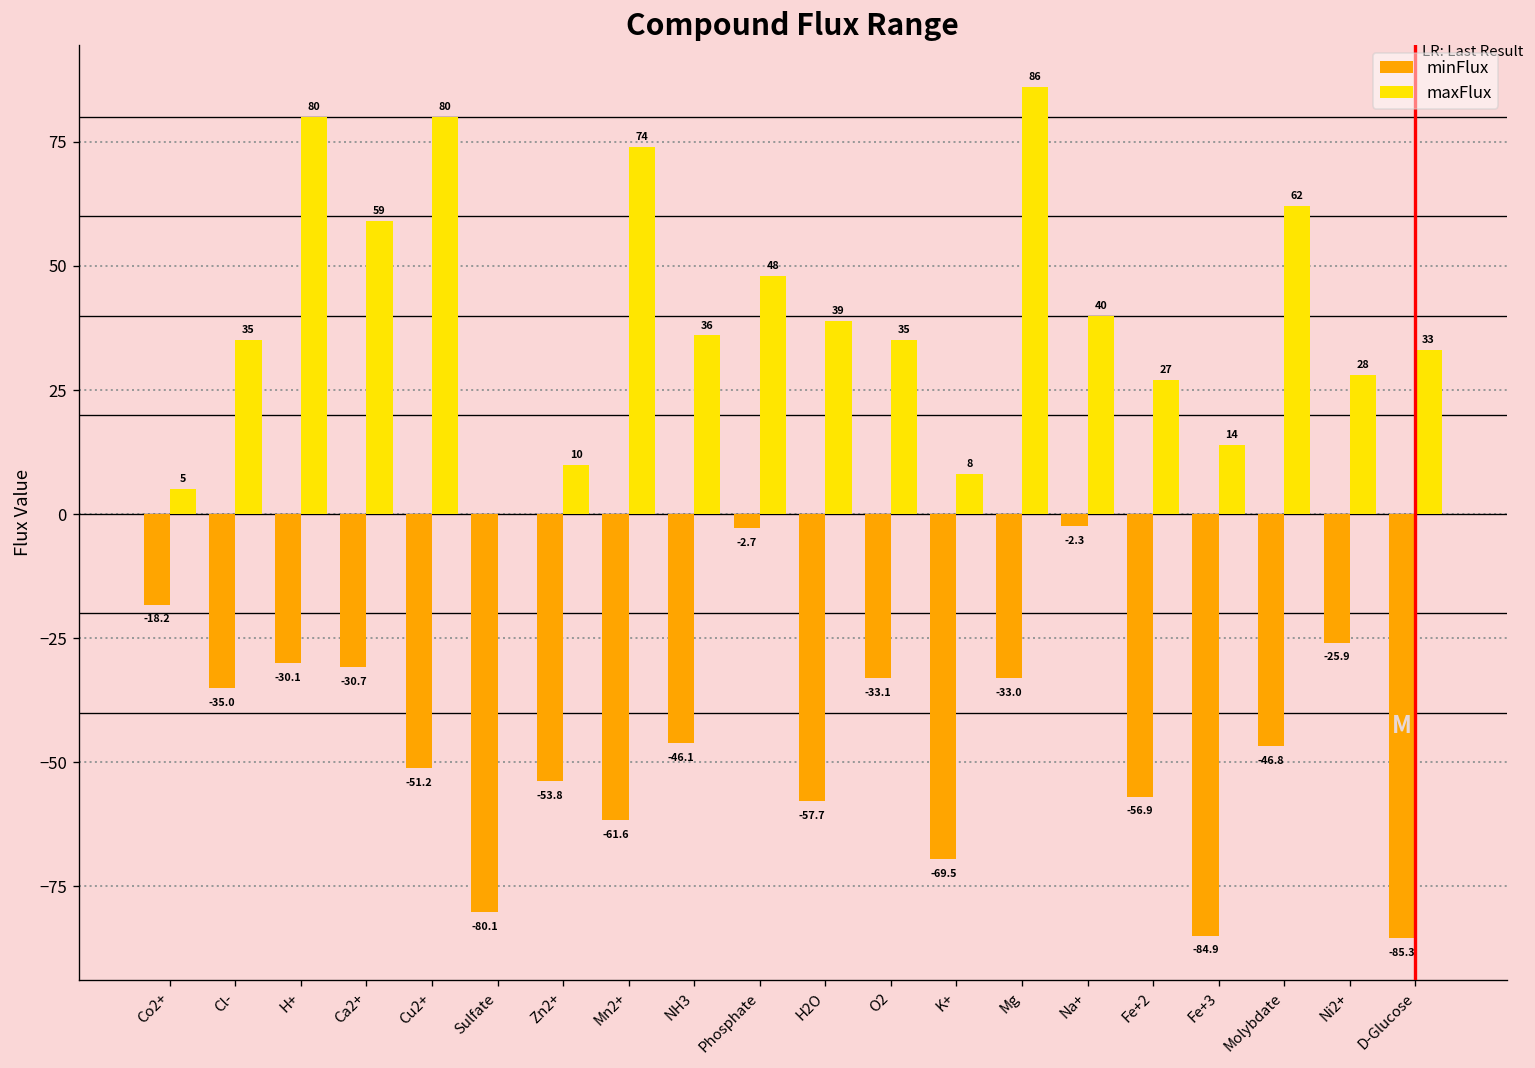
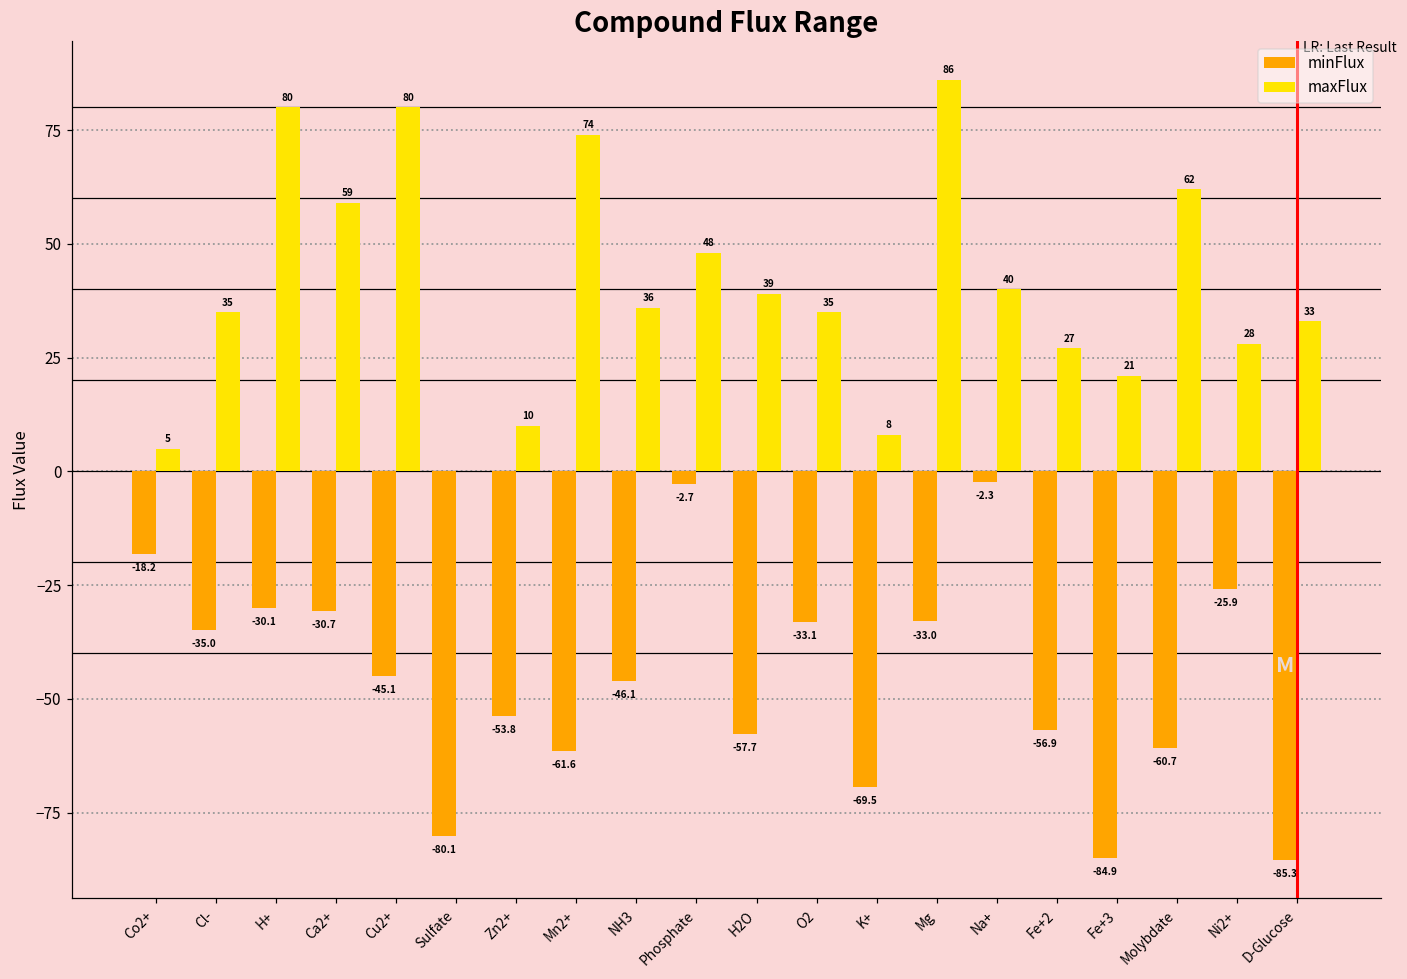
  {
    "minFlux": {
      "Co2+": -18.2,
      "Cl-": -35.0,
      "H+": -30.1,
      "Ca2+": -30.7,
-     "Cu2+": -51.2,
+     "Cu2+": -45.1,
      "Sulfate": -80.1,
      "Zn2+": -53.8,
      "Mn2+": -61.6,
      "NH3": -46.1,
      "Phosphate": -2.7,
      "H2O": -57.7,
      "O2": -33.1,
      "K+": -69.5,
      "Mg": -33.0,
      "Na+": -2.3,
      "Fe+2": -56.9,
      "Fe+3": -84.9,
-     "Molybdate": -46.8,
+     "Molybdate": -60.7,
      "Ni2+": -25.9,
      "D-Glucose": -85.3
    },
    "maxFlux": {
      "Co2+": 5,
      "Cl-": 35,
      "H+": 80,
      "Ca2+": 59,
      "Cu2+": 80,
      "Zn2+": 10,
      "Mn2+": 74,
      "NH3": 36,
      "Phosphate": 48,
      "H2O": 39,
      "O2": 35,
      "K+": 8,
      "Mg": 86,
      "Na+": 40,
      "Fe+2": 27,
-     "Fe+3": 14,
+     "Fe+3": 21,
      "Molybdate": 62,
      "Ni2+": 28,
      "D-Glucose": 33
    }
  }
